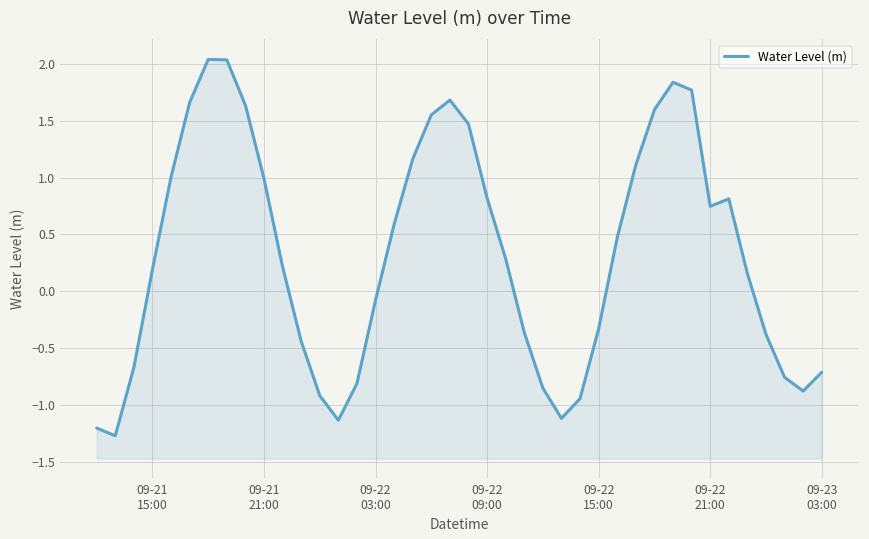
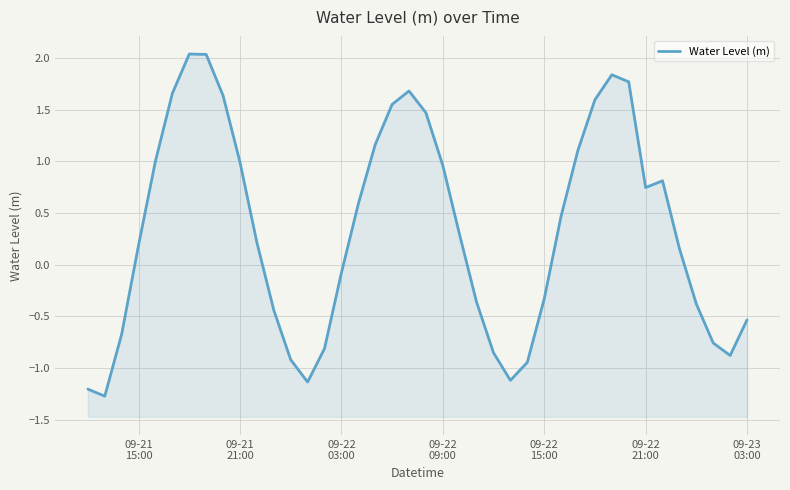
  {
    "09-21 15:00": 0.19,
    "09-21 21:00": 0.99,
    "09-22 03:00": -0.08,
-   "09-22 09:00": 0.82,
+   "09-22 09:00": 0.96,
    "09-22 15:00": -0.33,
    "09-22 21:00": 0.75,
-   "09-23 03:00": -0.71
+   "09-23 03:00": -0.53
  }
